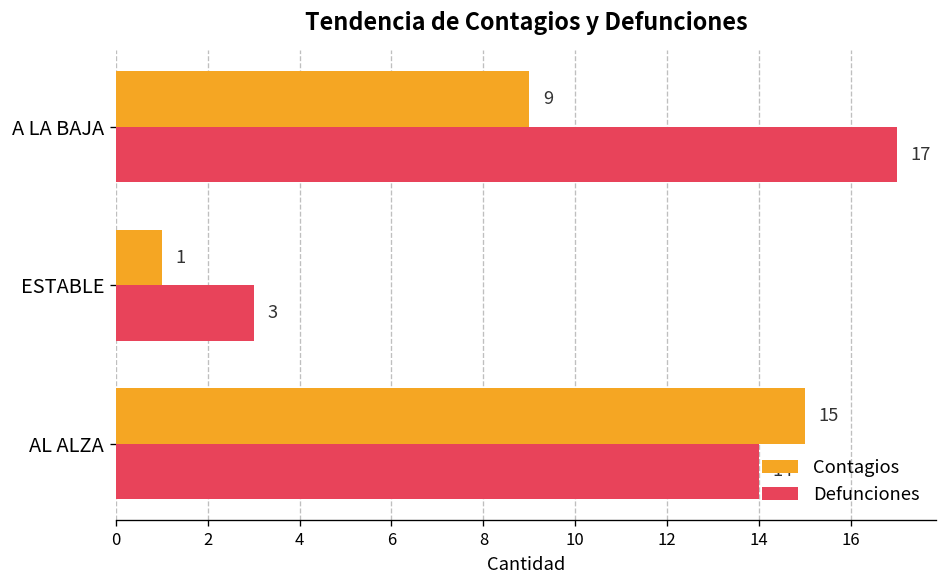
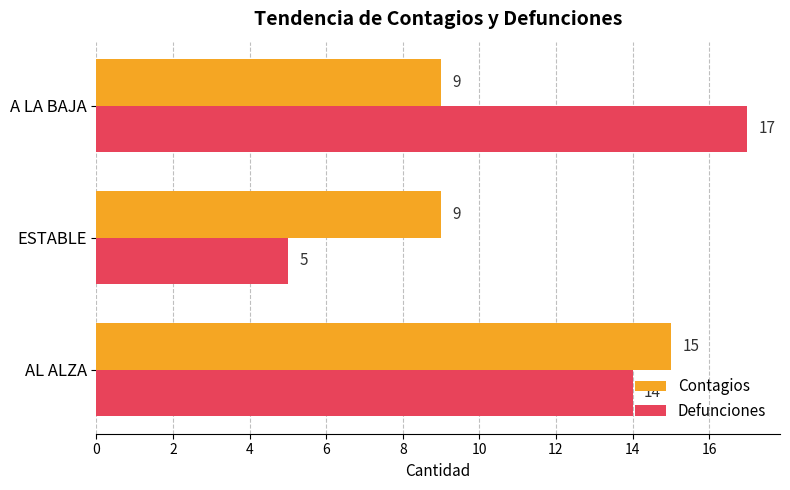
  {
    "Contagios": {
      "A LA BAJA": 9,
-     "ESTABLE": 1,
+     "ESTABLE": 9,
      "AL ALZA": 15
    },
    "Defunciones": {
      "A LA BAJA": 17,
-     "ESTABLE": 3,
+     "ESTABLE": 5,
      "AL ALZA": 14
    }
  }
